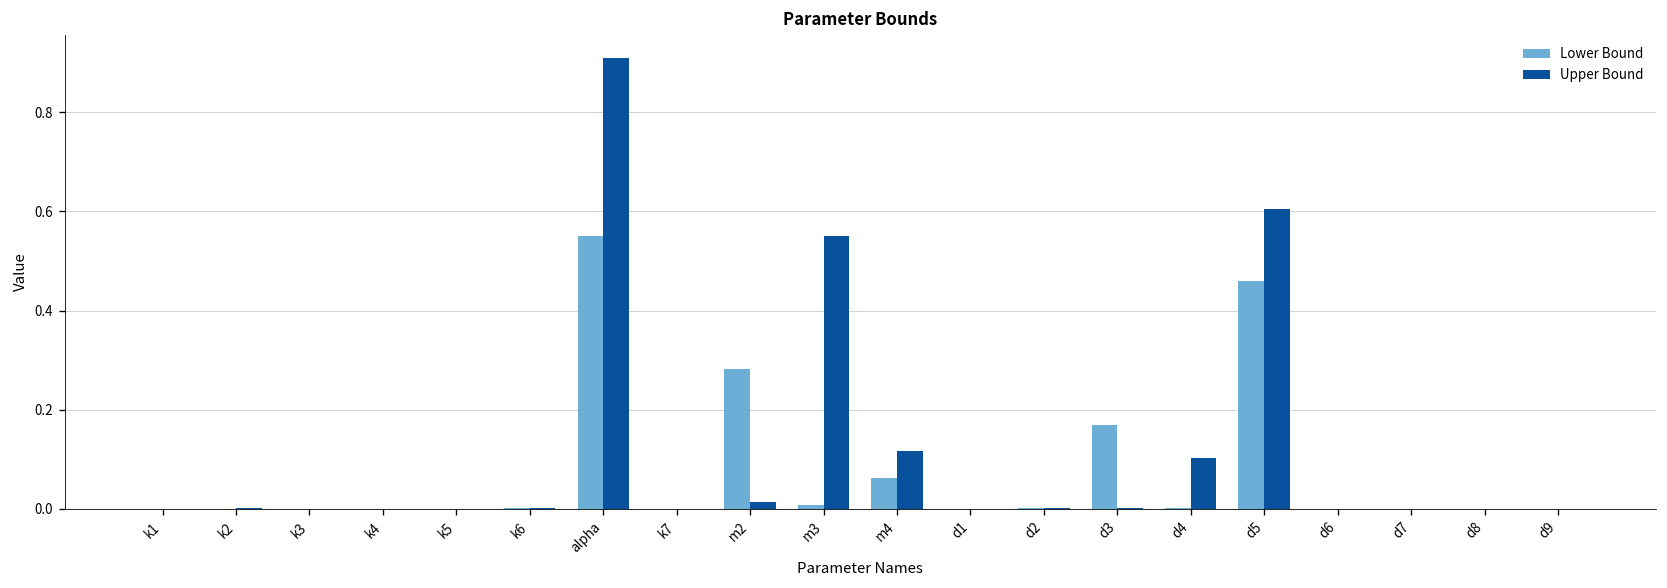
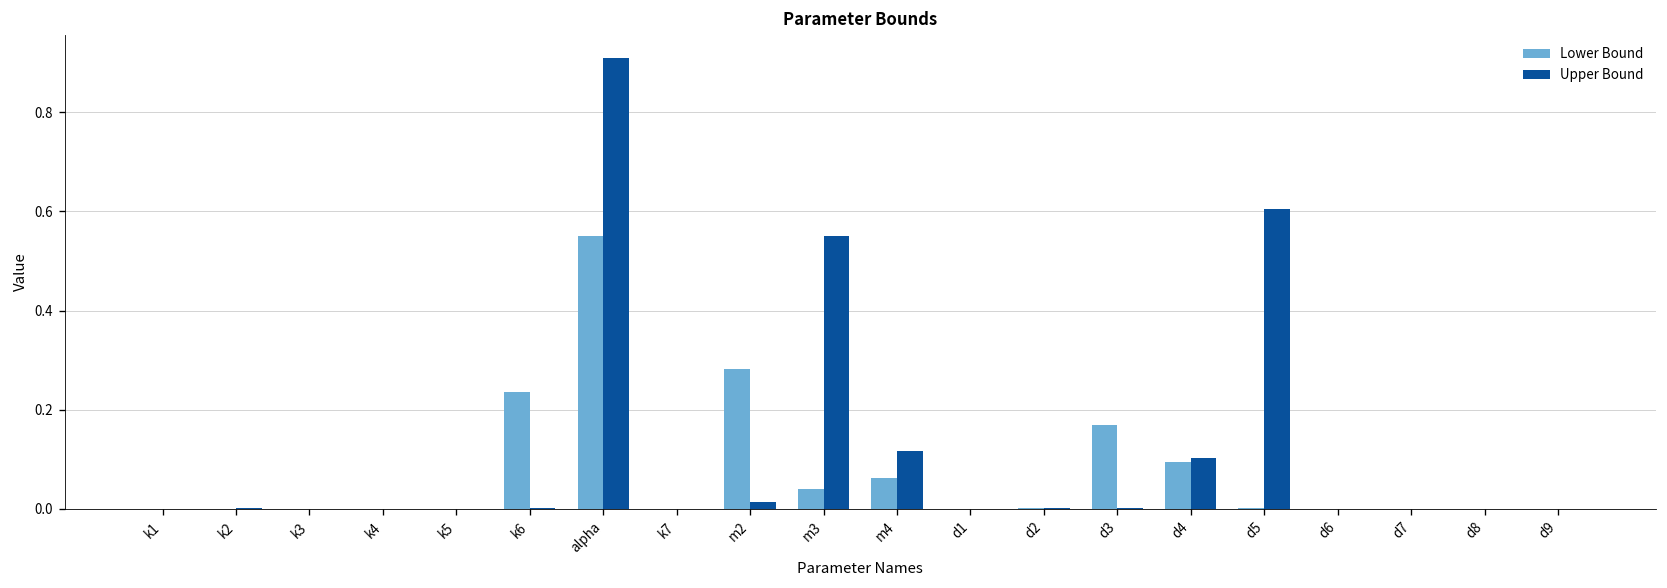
  {
    "Lower Bound": {
-     "k6": 0.00,
+     "k6": 0.24,
      "alpha": 0.55,
      "m2": 0.28,
-     "m3": 0.01,
+     "m3": 0.04,
      "m4": 0.06,
      "d3": 0.17,
-     "d4": 0.00,
-     "d5": 0.46
+     "d4": 0.09,
+     "d5": 0.00
    },
    "Upper Bound": {
      "alpha": 0.91,
      "m2": 0.01,
      "m3": 0.55,
      "m4": 0.12,
      "d4": 0.10,
      "d5": 0.60
    }
  }
